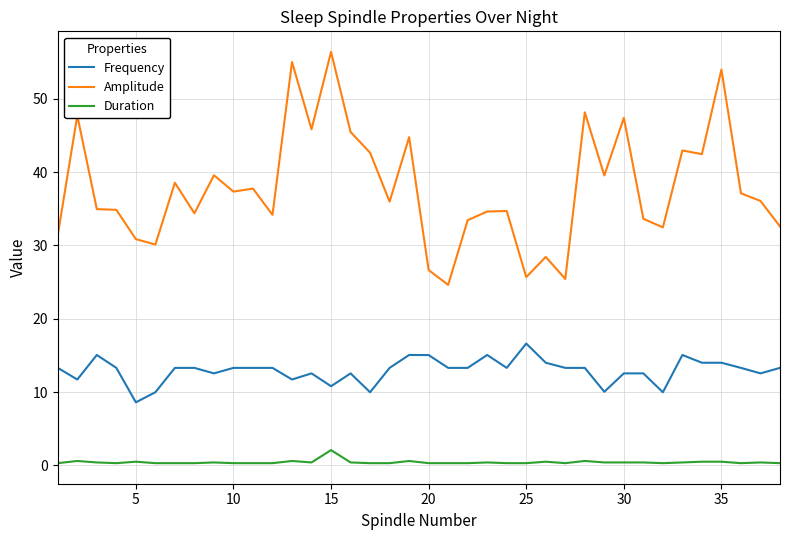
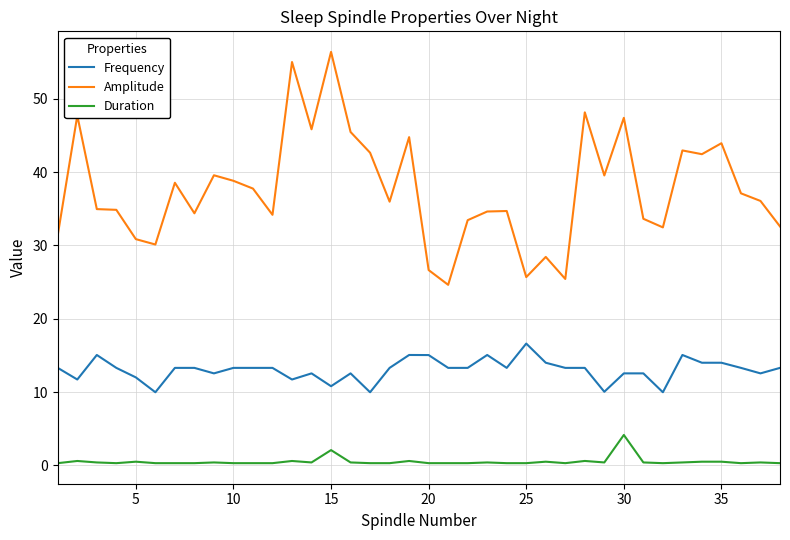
  {
    "Frequency": {
-     "5": 9,
+     "5": 12,
      "10": 13,
      "15": 11,
      "20": 15,
      "25": 17,
      "30": 13,
      "35": 14
    },
    "Amplitude": {
      "5": 31,
-     "10": 37,
+     "10": 39,
      "15": 56,
      "20": 27,
      "25": 26,
      "30": 47,
-     "35": 54
+     "35": 44
    },
    "Duration": {
      "5": 1,
      "10": 0,
      "15": 2,
      "20": 0,
      "25": 0,
-     "30": 0,
+     "30": 4,
      "35": 1
    }
  }
